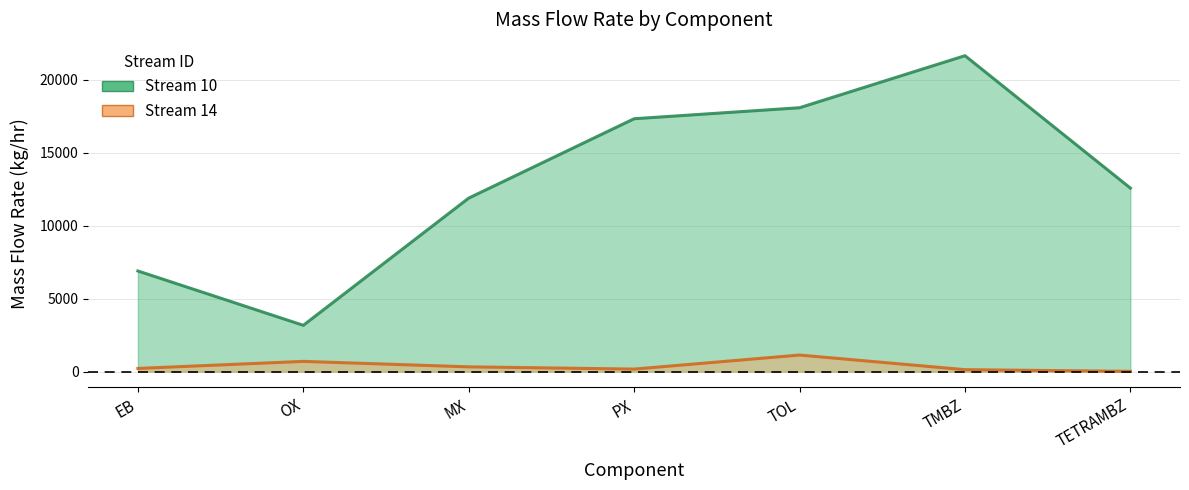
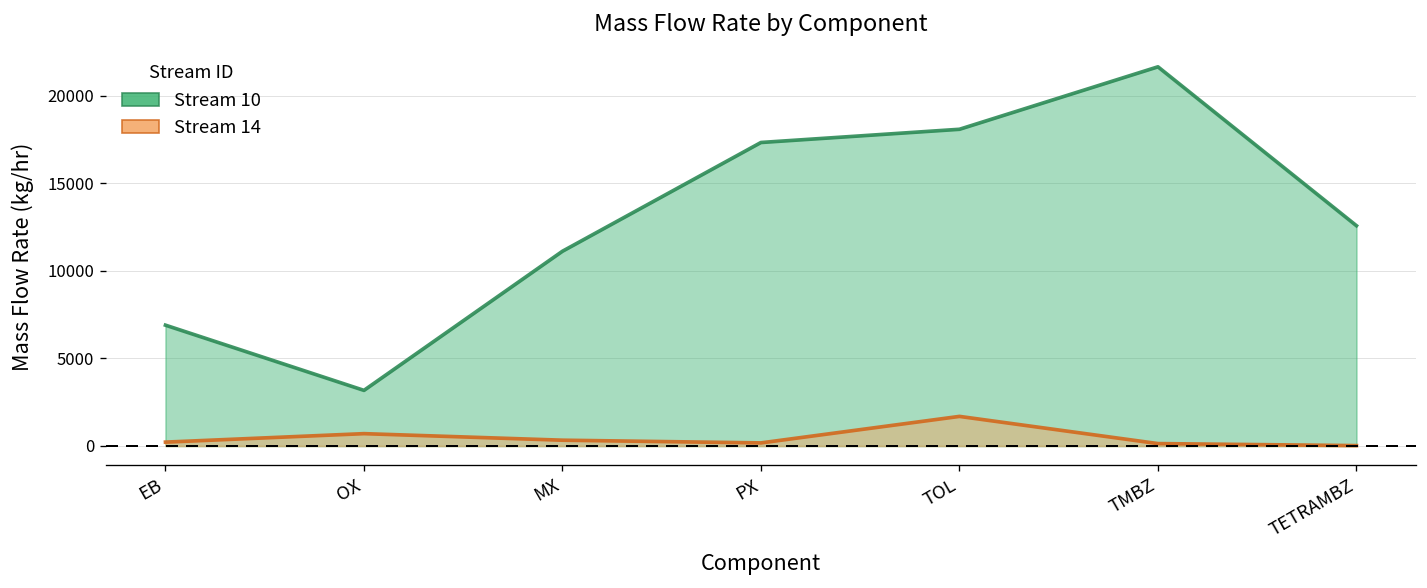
  {
    "Stream 10": {
      "EB": 6900,
      "OX": 3200,
-     "MX": 11900,
+     "MX": 11100,
      "PX": 17300,
      "TOL": 18100,
      "TMBZ": 21700,
      "TETRAMBZ": 12600
    },
    "Stream 14": {
      "EB": 200,
      "OX": 700,
      "MX": 300,
      "PX": 200,
-     "TOL": 1100,
+     "TOL": 1700,
      "TMBZ": 100,
      "TETRAMBZ": 0
    }
  }
